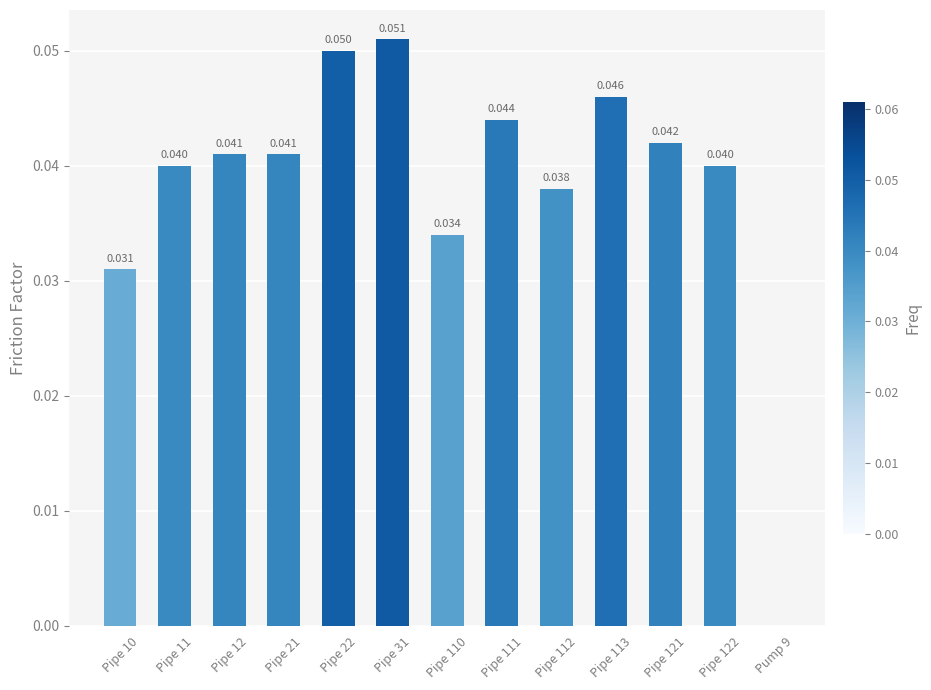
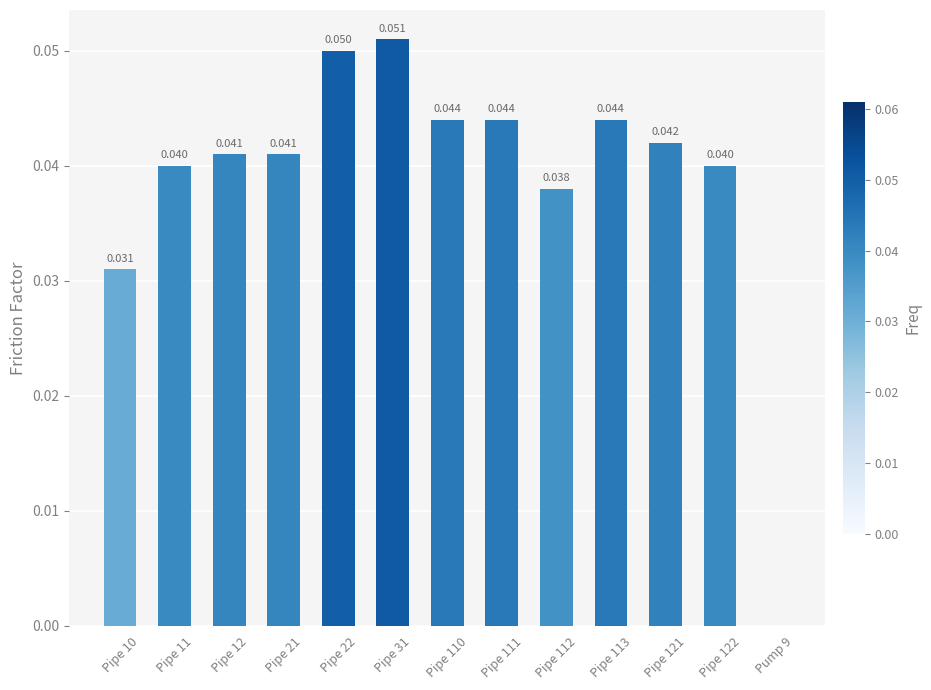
  {
    "Pipe 10": 0.031,
    "Pipe 11": 0.040,
    "Pipe 12": 0.041,
    "Pipe 21": 0.041,
    "Pipe 22": 0.050,
    "Pipe 31": 0.051,
-   "Pipe 110": 0.034,
+   "Pipe 110": 0.044,
    "Pipe 111": 0.044,
    "Pipe 112": 0.038,
-   "Pipe 113": 0.046,
+   "Pipe 113": 0.044,
    "Pipe 121": 0.042,
    "Pipe 122": 0.040
  }
